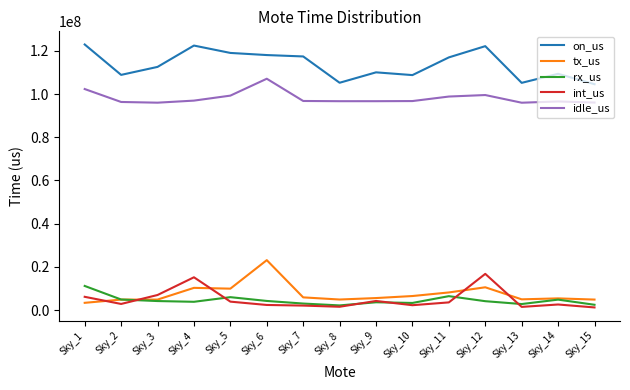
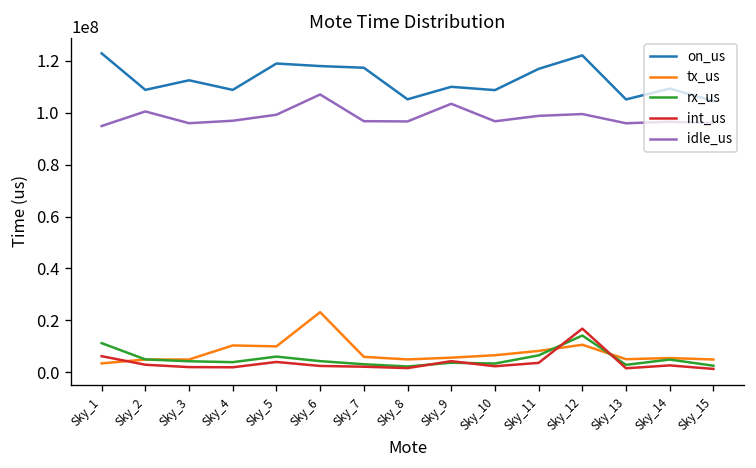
  {
    "on_us": {
      "Sky_1": 123000000,
      "Sky_2": 109000000,
      "Sky_3": 113000000,
-     "Sky_4": 122000000,
+     "Sky_4": 109000000,
      "Sky_5": 119000000,
      "Sky_6": 118000000,
      "Sky_7": 117000000,
      "Sky_8": 105000000,
      "Sky_9": 110000000,
      "Sky_10": 109000000,
      "Sky_11": 117000000,
      "Sky_12": 122000000,
      "Sky_13": 105000000
    },
    "tx_us": {
      "Sky_1": 3000000,
      "Sky_4": 10000000,
      "Sky_5": 10000000,
      "Sky_6": 23000000,
      "Sky_7": 6000000,
      "Sky_8": 5000000,
      "Sky_9": 6000000,
      "Sky_10": 6000000,
      "Sky_11": 8000000,
      "Sky_12": 11000000,
      "Sky_13": 5000000,
      "Sky_15": 5000000
    },
    "rx_us": {
      "Sky_1": 11000000,
      "Sky_4": 4000000,
      "Sky_5": 6000000,
      "Sky_6": 4000000,
      "Sky_11": 6000000,
-     "Sky_12": 4000000,
+     "Sky_12": 14000000,
      "Sky_13": 3000000,
      "Sky_15": 2000000
    },
    "int_us": {
      "Sky_1": 6000000,
      "Sky_2": 3000000,
-     "Sky_3": 7000000,
-     "Sky_4": 15000000,
+     "Sky_3": 2000000,
+     "Sky_4": 2000000,
      "Sky_5": 4000000,
      "Sky_6": 2000000,
      "Sky_11": 4000000,
      "Sky_12": 17000000,
      "Sky_13": 1000000,
      "Sky_14": 3000000,
      "Sky_15": 1000000
    },
    "idle_us": {
-     "Sky_1": 102000000,
-     "Sky_2": 96000000,
+     "Sky_1": 95000000,
+     "Sky_2": 101000000,
      "Sky_3": 96000000,
      "Sky_4": 97000000,
      "Sky_5": 99000000,
      "Sky_6": 107000000,
      "Sky_7": 97000000,
      "Sky_8": 97000000,
-     "Sky_9": 97000000,
+     "Sky_9": 103000000,
      "Sky_10": 97000000,
      "Sky_11": 99000000,
      "Sky_12": 100000000,
      "Sky_13": 96000000
    }
  }
